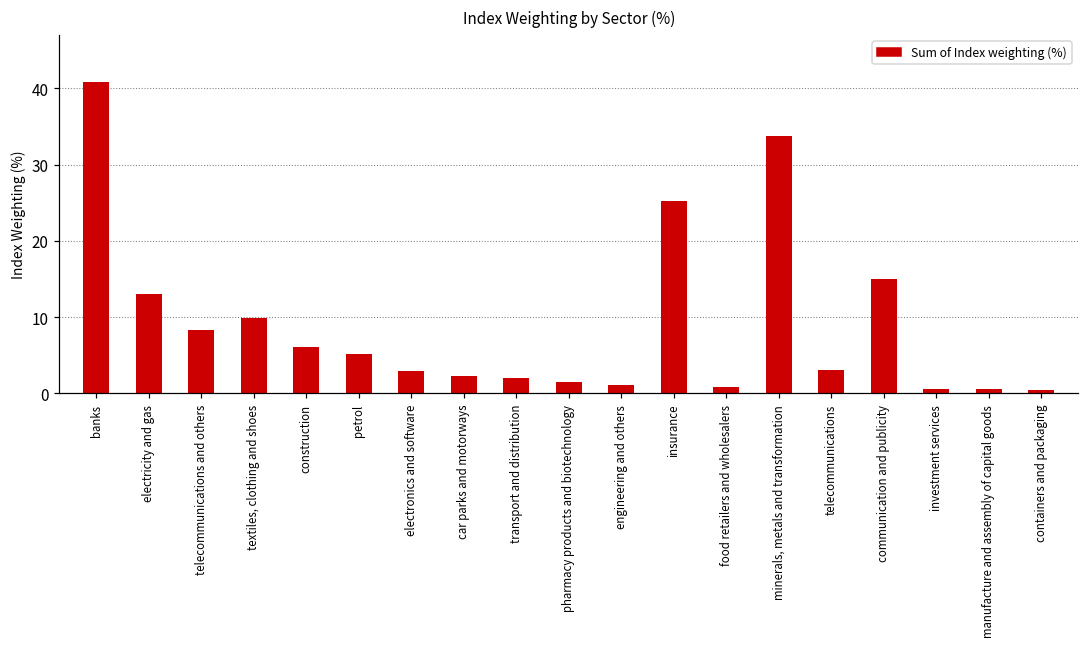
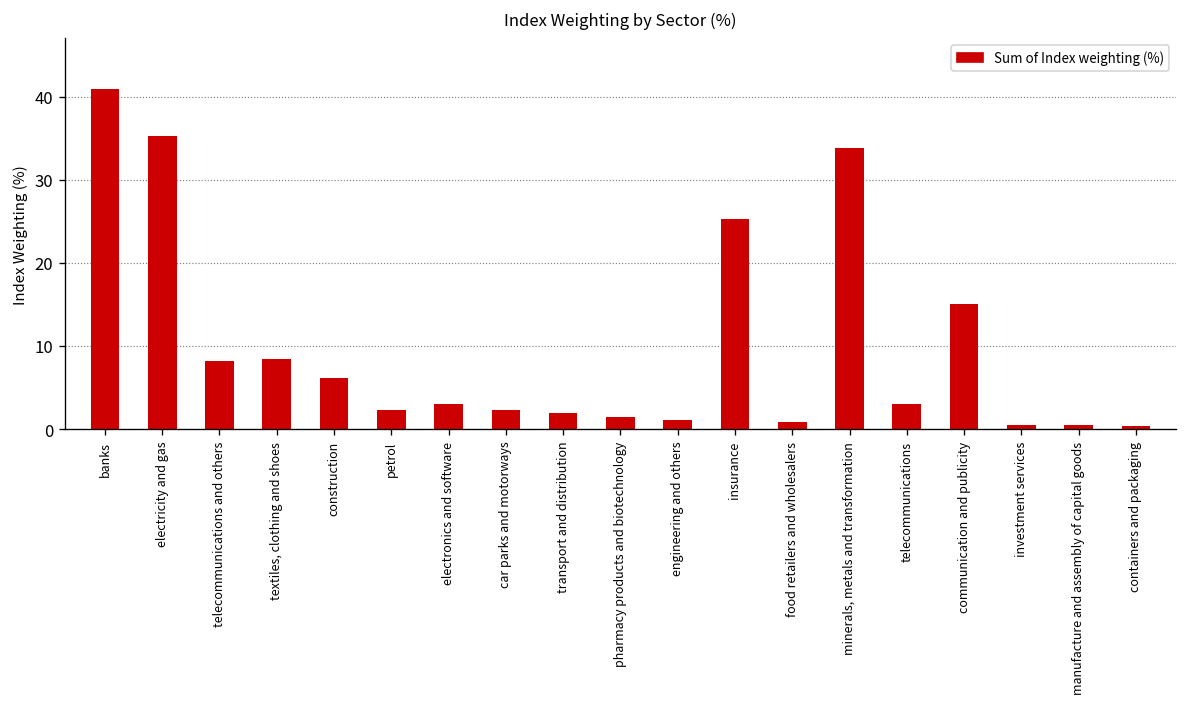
  {
    "banks": 41,
-   "electricity and gas": 13,
+   "electricity and gas": 35,
    "telecommunications and others": 8,
-   "textiles, clothing and shoes": 10,
+   "textiles, clothing and shoes": 8,
    "construction": 6,
-   "petrol": 5,
+   "petrol": 2,
    "electronics and software": 3,
    "car parks and motorways": 2,
    "transport and distribution": 2,
    "pharmacy products and biotechnology": 1,
    "engineering and others": 1,
    "insurance": 25,
    "food retailers and wholesalers": 1,
    "minerals, metals and transformation": 34,
    "telecommunications": 3,
    "communication and publicity": 15,
    "investment services": 1,
    "manufacture and assembly of capital goods": 1,
    "containers and packaging": 0
  }
